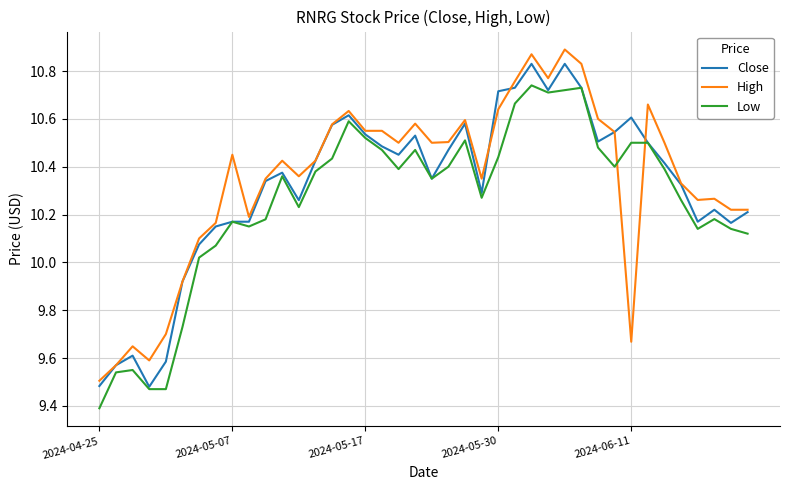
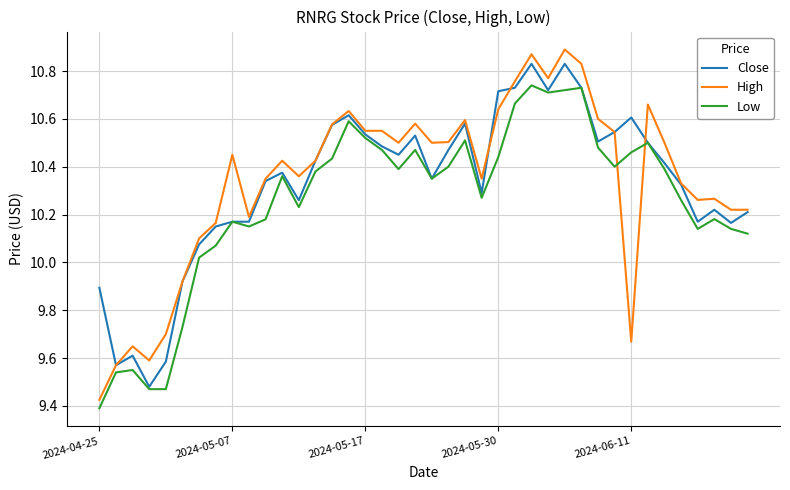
  {
    "Close": {
-     "2024-04-25": 9.48,
+     "2024-04-25": 9.89,
      "2024-05-17": 10.53,
      "2024-05-30": 10.72,
      "2024-06-11": 10.61
    },
    "High": {
-     "2024-04-25": 9.51,
+     "2024-04-25": 9.43,
      "2024-05-07": 10.45,
      "2024-05-17": 10.55,
      "2024-05-30": 10.64,
      "2024-06-11": 9.67
    },
    "Low": {
      "2024-04-25": 9.39,
      "2024-05-17": 10.52,
      "2024-05-30": 10.44,
-     "2024-06-11": 10.50
+     "2024-06-11": 10.46
    }
  }
